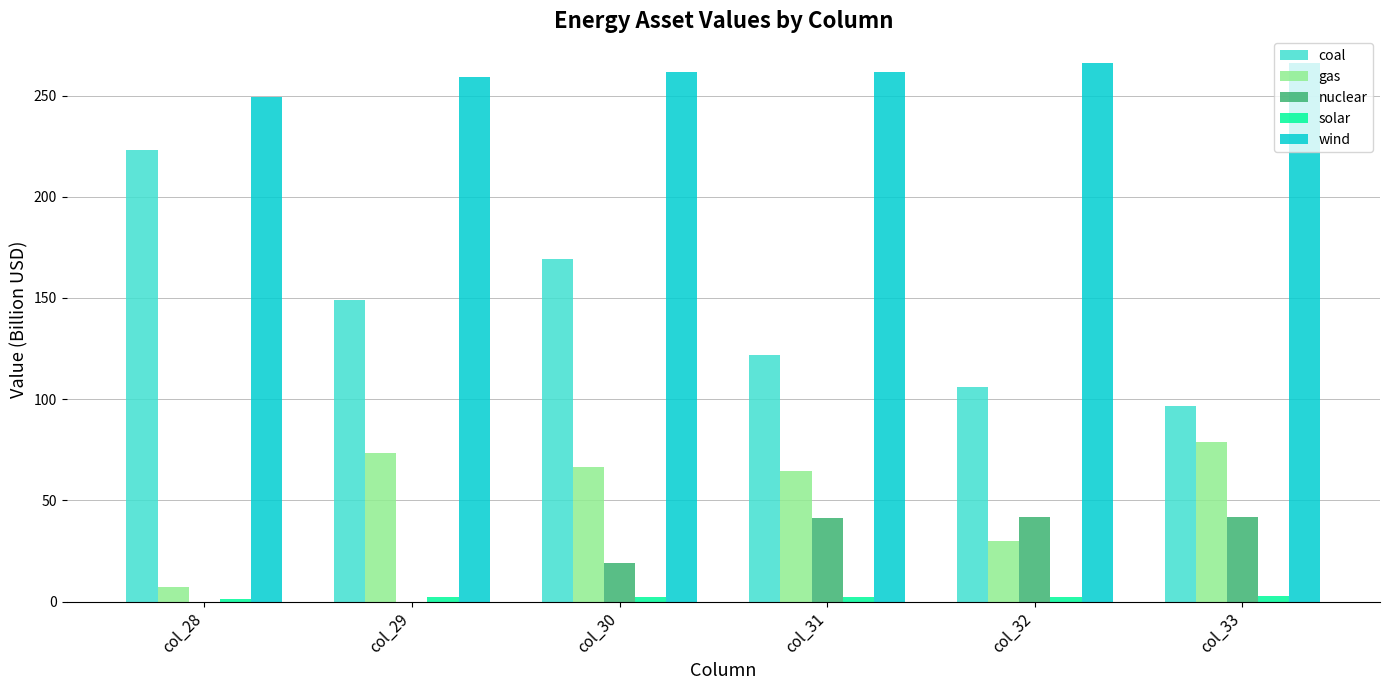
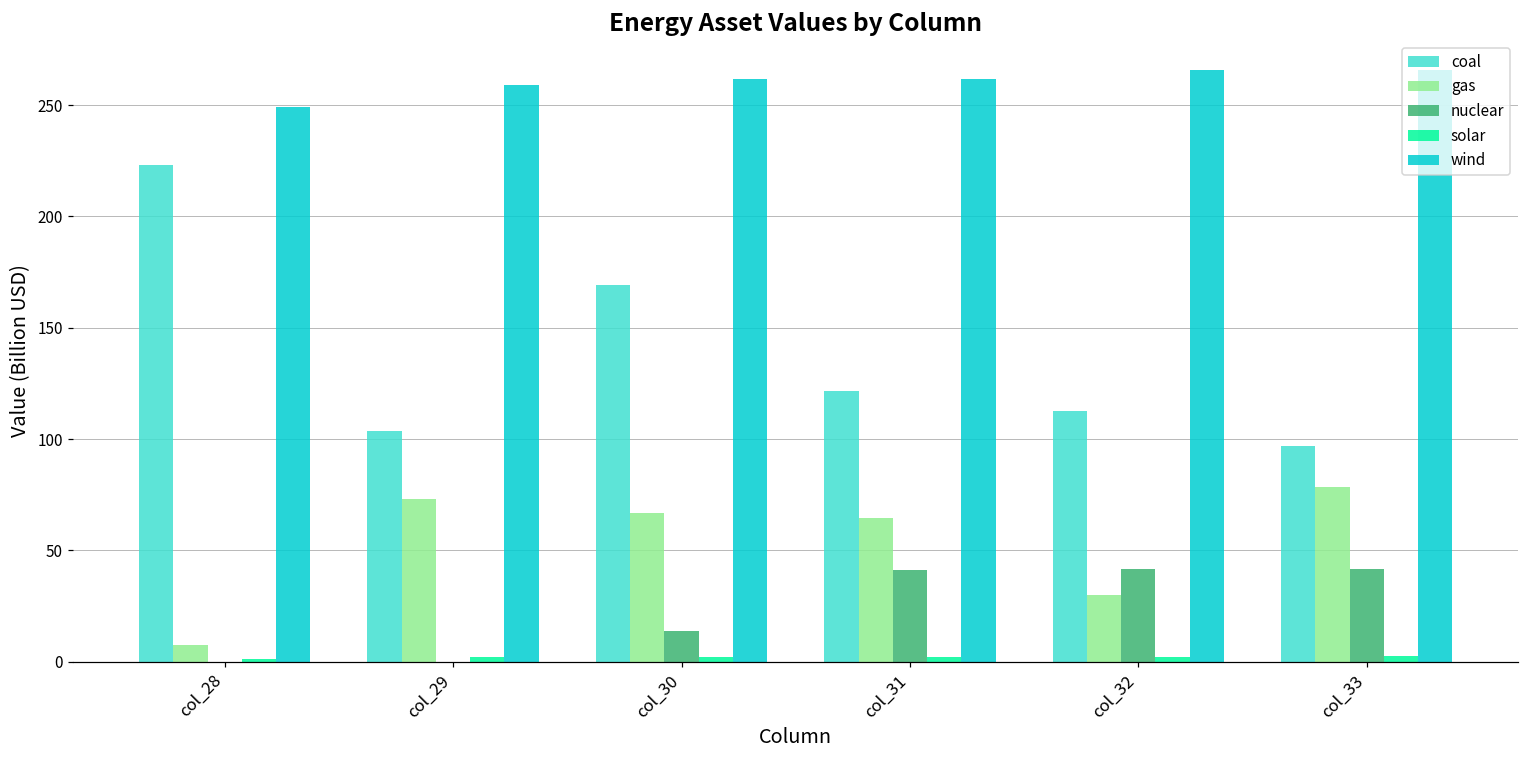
  {
    "coal": {
      "col_28": 223,
-     "col_29": 149,
+     "col_29": 104,
      "col_30": 169,
      "col_31": 122,
-     "col_32": 106,
+     "col_32": 113,
      "col_33": 97
    },
    "gas": {
      "col_28": 7,
      "col_29": 73,
      "col_30": 67,
      "col_31": 64,
      "col_32": 30,
      "col_33": 79
    },
    "nuclear": {
      "col_28": 0,
      "col_29": 0,
-     "col_30": 19,
+     "col_30": 14,
      "col_31": 41,
      "col_32": 42,
      "col_33": 42
    },
    "solar": {
      "col_29": 2,
      "col_30": 2,
      "col_31": 2,
      "col_32": 2,
      "col_33": 3
    },
    "wind": {
      "col_28": 249,
      "col_29": 259,
      "col_30": 262,
      "col_31": 262,
      "col_32": 266
    }
  }
